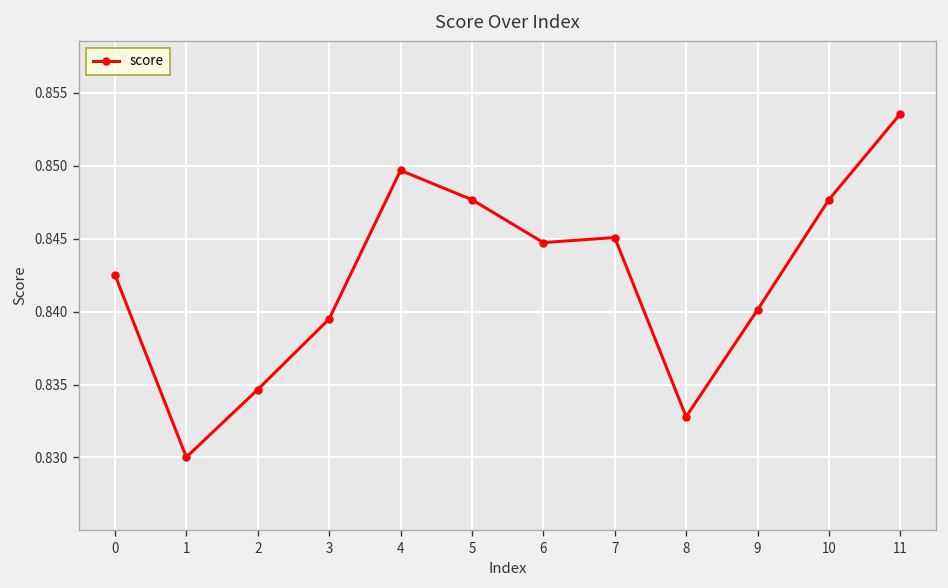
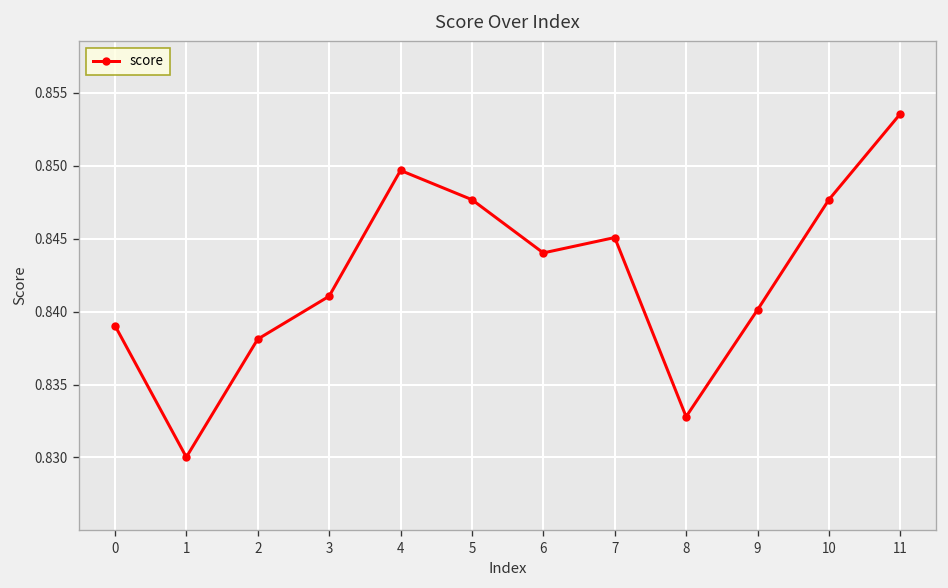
  {
-   "0": 0.8425,
+   "0": 0.8391,
    "1": 0.8300,
-   "2": 0.8347,
-   "3": 0.8395,
+   "2": 0.8381,
+   "3": 0.8411,
    "4": 0.8497,
    "5": 0.8477,
-   "6": 0.8447,
+   "6": 0.8440,
    "7": 0.8451,
    "8": 0.8328,
    "9": 0.8401,
    "10": 0.8477,
    "11": 0.8536
  }
